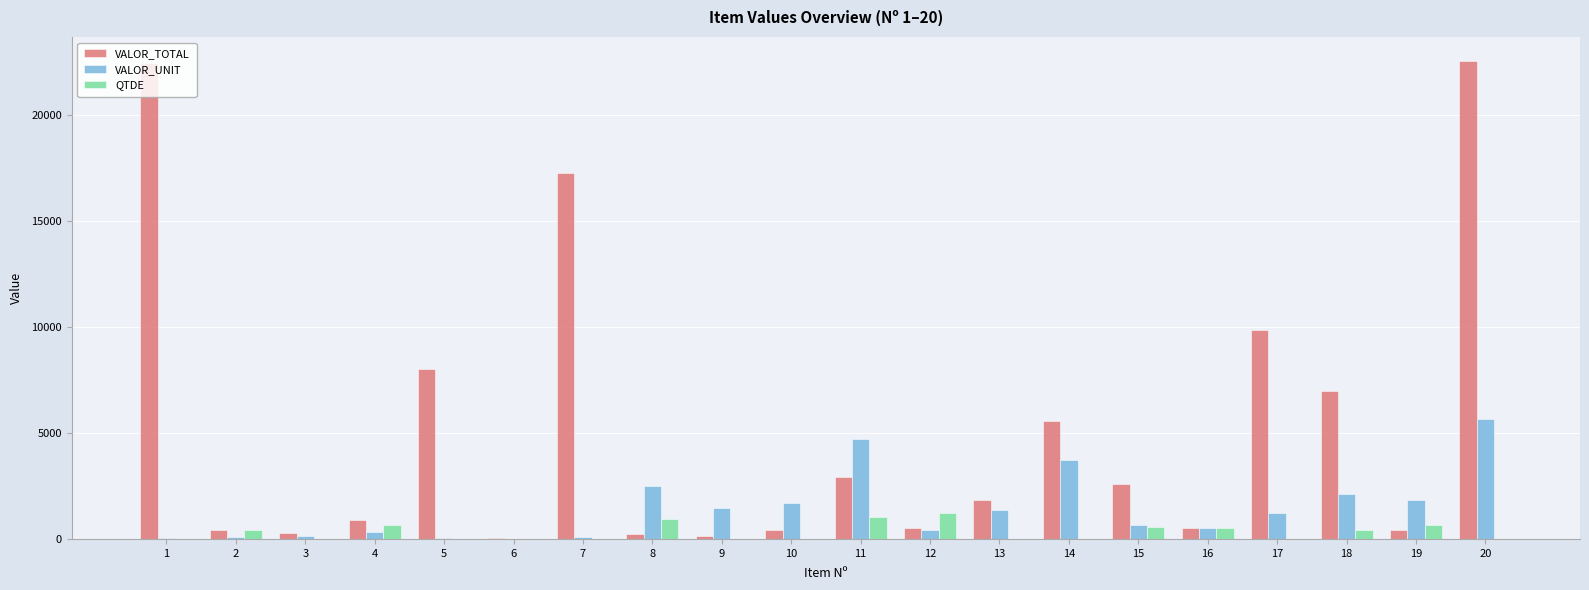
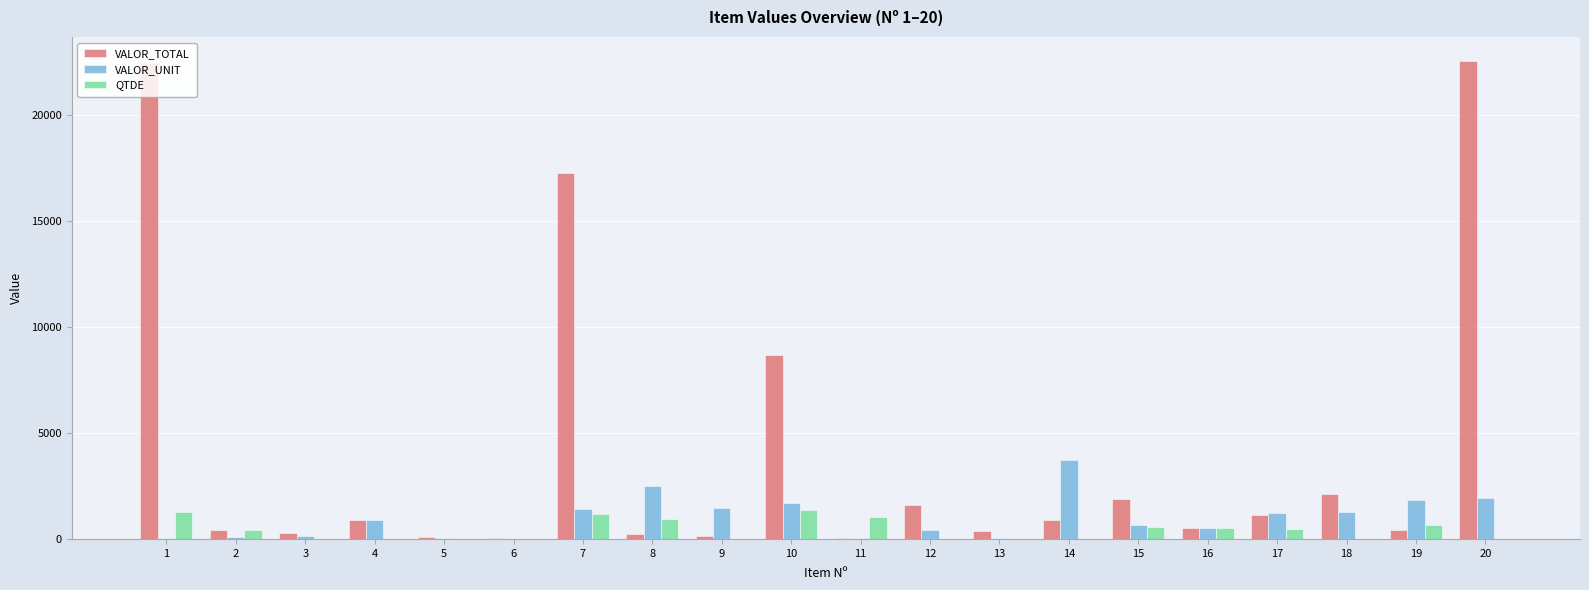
  {
    "VALOR_TOTAL": {
      "2": 400,
      "3": 300,
      "4": 900,
-     "5": 8000,
+     "5": 100,
      "7": 17200,
      "8": 200,
      "9": 100,
-     "10": 400,
-     "11": 2900,
-     "12": 500,
-     "13": 1800,
-     "14": 5600,
-     "15": 2600,
+     "10": 8700,
+     "11": 0,
+     "12": 1600,
+     "13": 400,
+     "14": 900,
+     "15": 1900,
      "16": 500,
-     "17": 9800,
-     "18": 7000,
+     "17": 1100,
+     "18": 2100,
      "19": 400,
      "20": 22500
    },
    "VALOR_UNIT": {
      "3": 100,
-     "4": 300,
-     "7": 100,
+     "4": 900,
+     "7": 1400,
      "8": 2500,
      "9": 1500,
      "10": 1700,
-     "11": 4700,
+     "11": 0,
      "12": 400,
-     "13": 1300,
+     "13": 100,
      "14": 3700,
      "15": 700,
      "16": 500,
      "17": 1200,
-     "18": 2100,
+     "18": 1300,
      "19": 1800,
-     "20": 5600
+     "20": 1900
    },
    "QTDE": {
-     "1": 0,
+     "1": 1300,
      "2": 400,
-     "4": 600,
-     "7": 0,
+     "4": 0,
+     "7": 1200,
      "8": 900,
-     "10": 0,
+     "10": 1400,
      "11": 1000,
-     "12": 1200,
+     "12": 0,
      "15": 600,
      "16": 500,
-     "17": 0,
-     "18": 400,
+     "17": 500,
+     "18": 0,
      "19": 700
    }
  }
